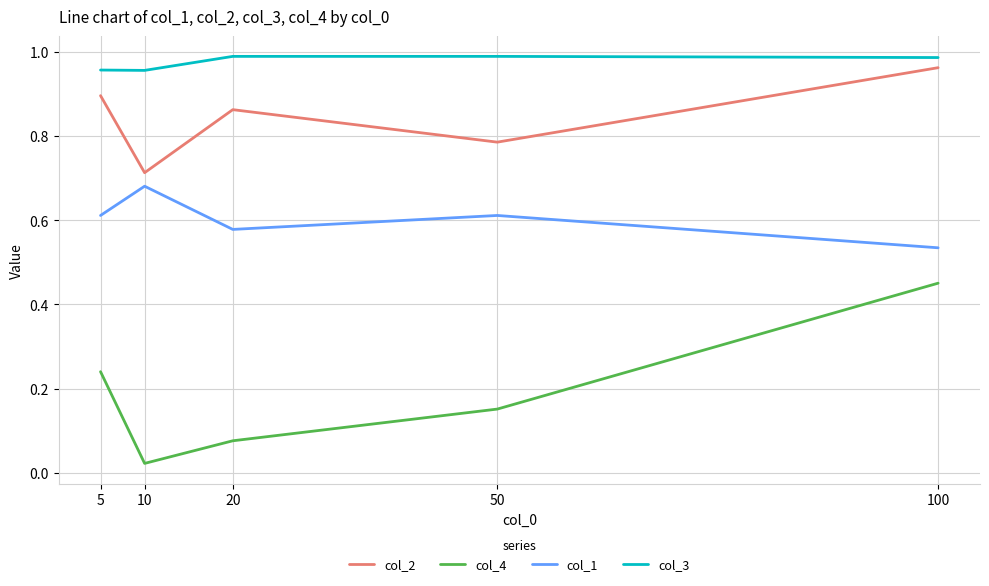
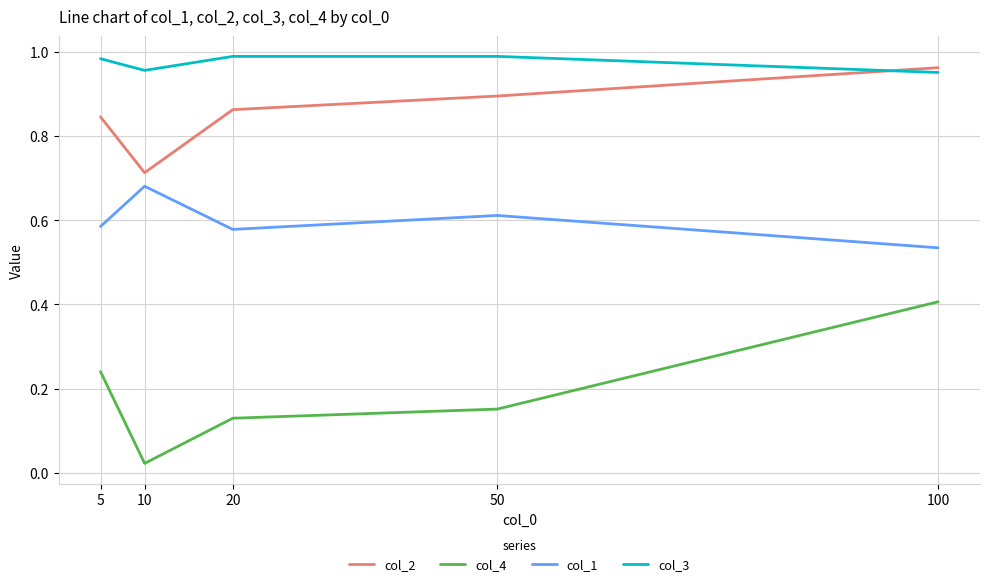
  {
    "col_2": {
-     "5": 0.90,
+     "5": 0.85,
      "10": 0.71,
      "20": 0.86,
-     "50": 0.79,
+     "50": 0.89,
      "100": 0.96
    },
    "col_4": {
      "5": 0.24,
      "10": 0.02,
-     "20": 0.08,
+     "20": 0.13,
      "50": 0.15,
-     "100": 0.45
+     "100": 0.41
    },
    "col_1": {
-     "5": 0.61,
+     "5": 0.58,
      "10": 0.68,
      "20": 0.58,
      "50": 0.61,
      "100": 0.53
    },
    "col_3": {
-     "5": 0.96,
+     "5": 0.98,
      "10": 0.96,
      "20": 0.99,
      "50": 0.99,
-     "100": 0.99
+     "100": 0.95
    }
  }
